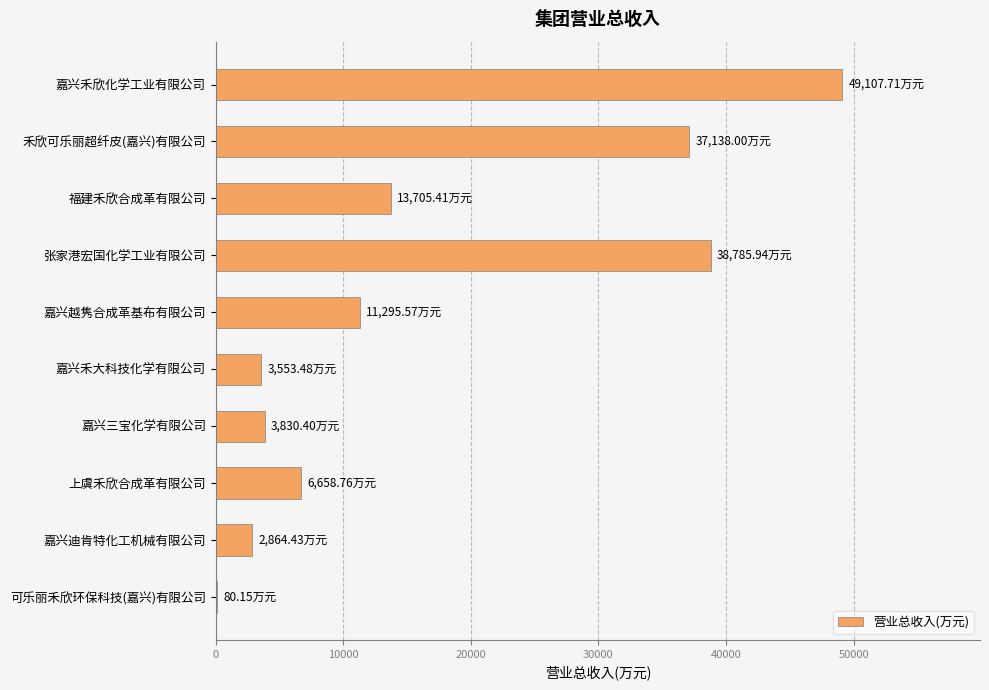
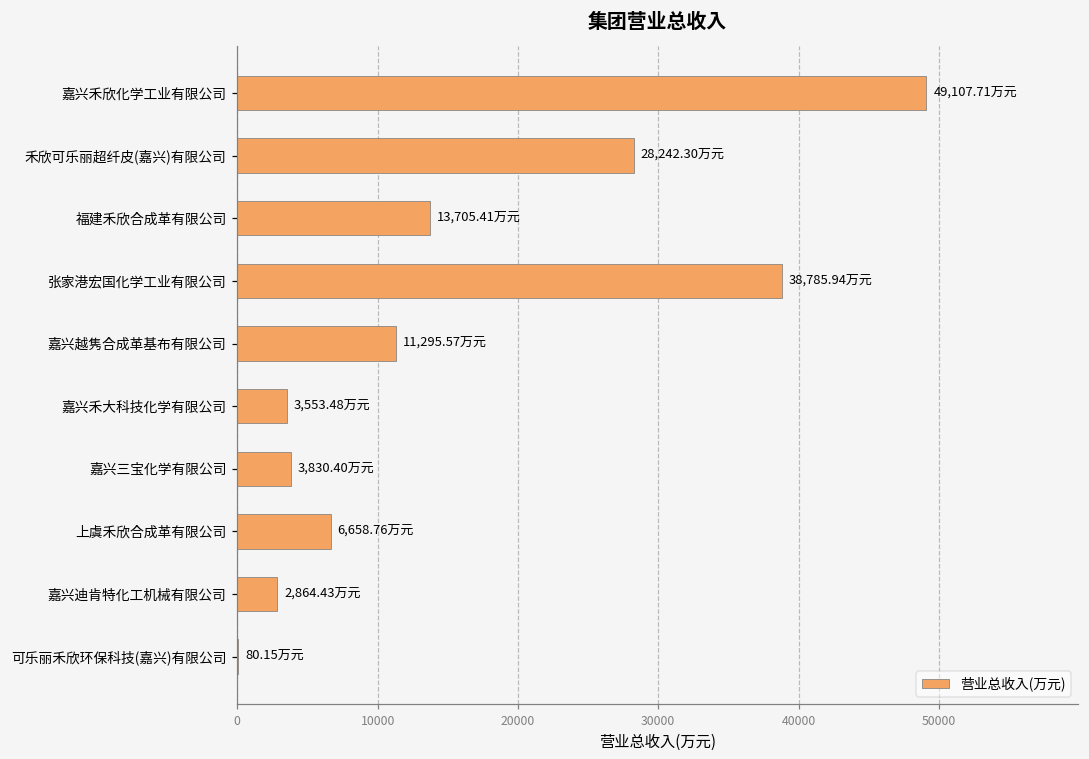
  {
    "嘉兴禾欣化学工业有限公司": "49,107.71",
-   "禾欣可乐丽超纤皮(嘉兴)有限公司": "37,138.00",
+   "禾欣可乐丽超纤皮(嘉兴)有限公司": "28,242.30",
    "福建禾欣合成革有限公司": "13,705.41",
    "张家港宏国化学工业有限公司": "38,785.94",
    "嘉兴越隽合成革基布有限公司": "11,295.57",
    "嘉兴禾大科技化学有限公司": "3,553.48",
    "嘉兴三宝化学有限公司": "3,830.40",
    "上虞禾欣合成革有限公司": "6,658.76",
    "嘉兴迪肯特化工机械有限公司": "2,864.43",
    "可乐丽禾欣环保科技(嘉兴)有限公司": "80.15"
  }
